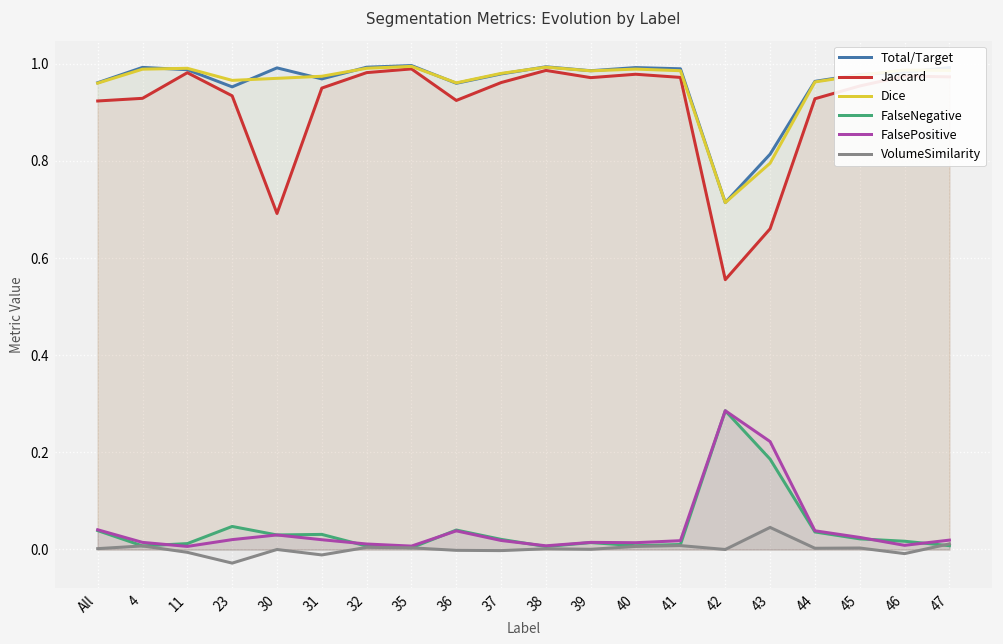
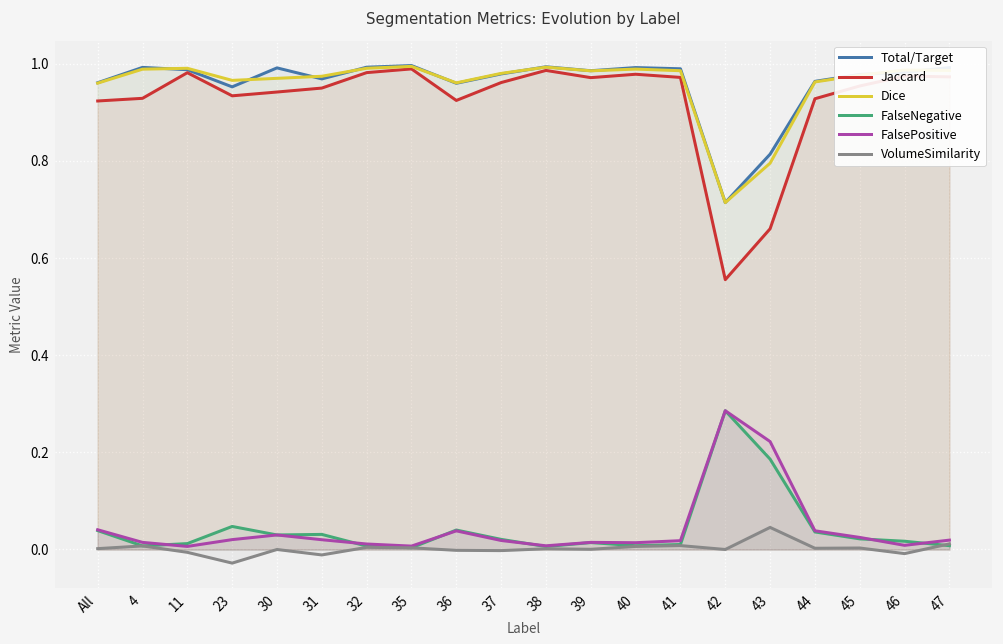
  {
    "Total/Target": {
      "23": 0.95,
      "30": 0.99,
      "43": 0.81
    },
    "Jaccard": {
      "All": 0.92,
      "4": 0.93,
      "23": 0.93,
-     "30": 0.69,
+     "30": 0.94,
      "31": 0.95,
      "32": 0.98,
      "36": 0.92,
      "37": 0.96,
      "38": 0.99,
      "39": 0.97,
      "40": 0.98,
      "41": 0.97,
      "42": 0.56,
      "43": 0.66,
      "44": 0.93
    },
    "Dice": {
      "23": 0.97,
      "30": 0.97,
      "43": 0.80
    },
    "FalseNegative": {
      "23": 0.05,
      "31": 0.03,
      "43": 0.19,
      "46": 0.02
    },
    "FalsePositive": {
      "4": 0.01,
      "23": 0.02,
      "31": 0.02,
      "41": 0.02,
      "43": 0.22,
      "46": 0.01,
      "47": 0.02
    }
  }
